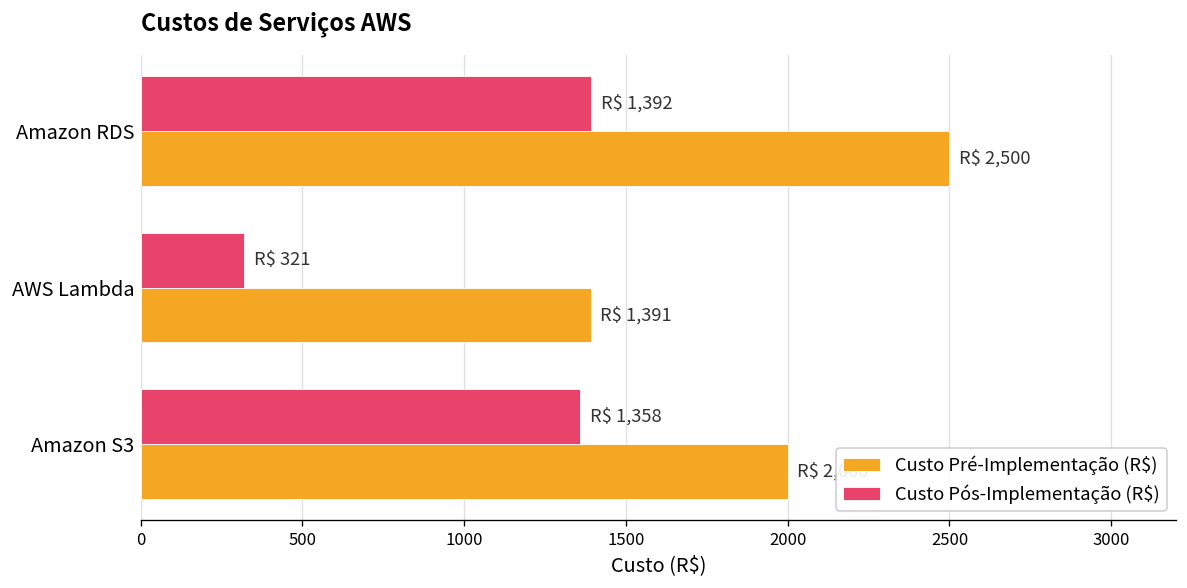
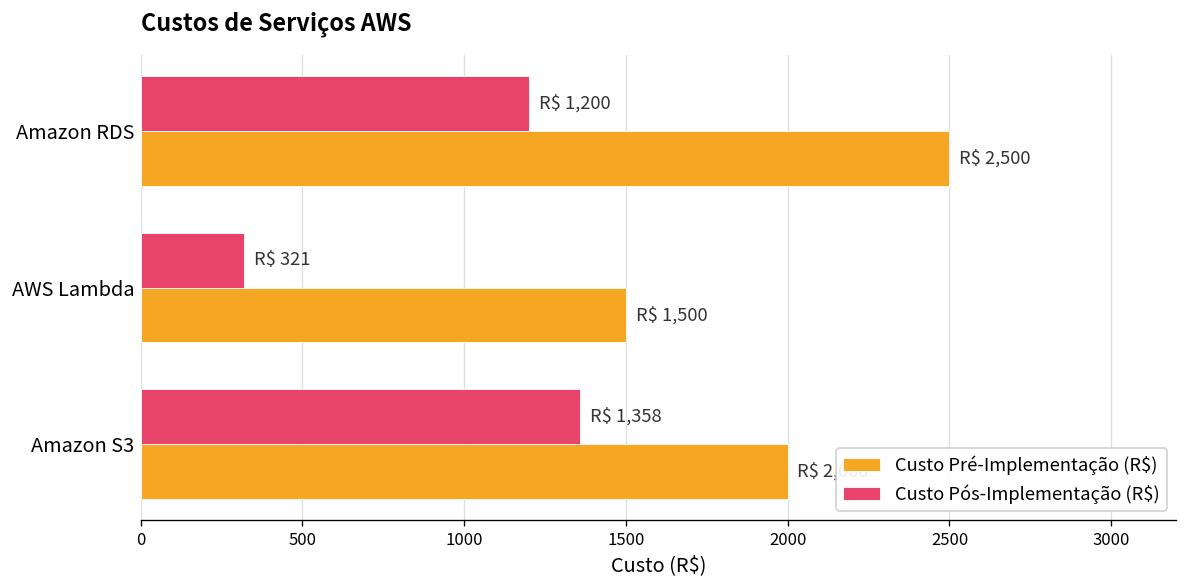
  {
    "Custo Pré-Implementação (R$)": {
      "Amazon RDS": "2,500",
-     "AWS Lambda": "1,391"
+     "AWS Lambda": "1,500"
    },
    "Custo Pós-Implementação (R$)": {
-     "Amazon RDS": "1,392",
+     "Amazon RDS": "1,200",
      "AWS Lambda": "321",
      "Amazon S3": "1,358"
    }
  }
